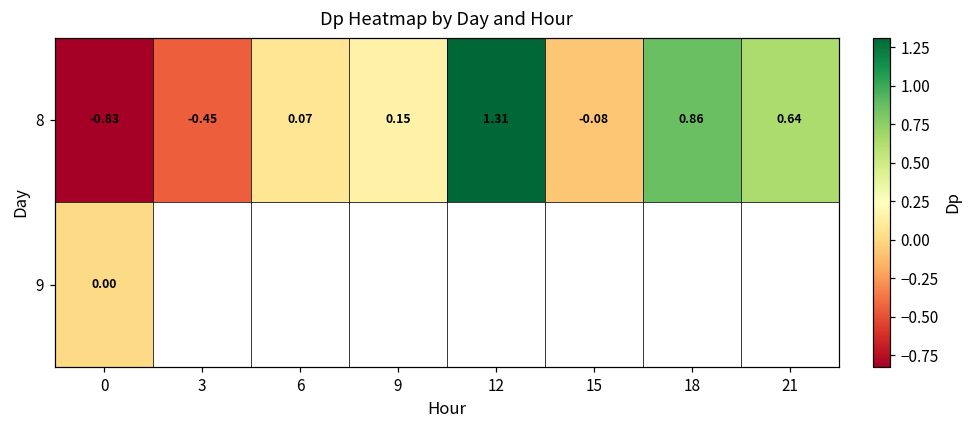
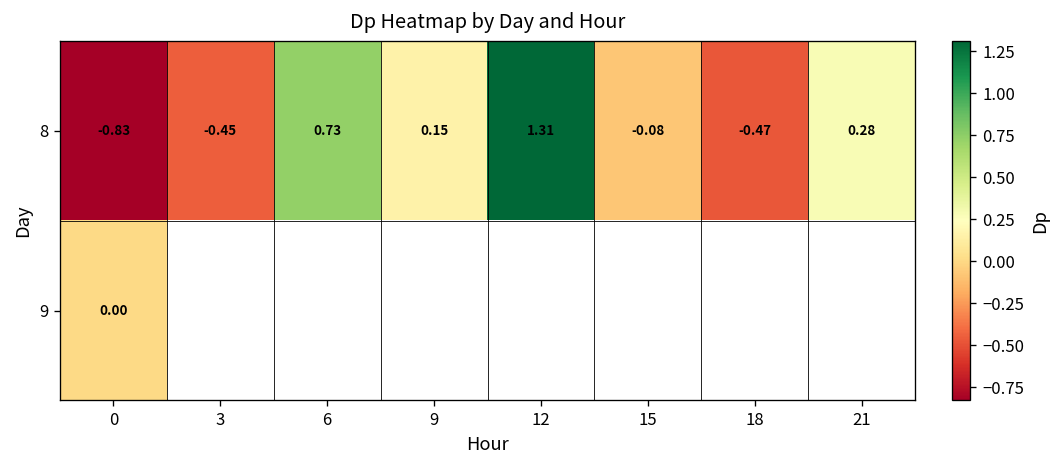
  {
    "8": {
      "0": -0.83,
      "3": -0.45,
-     "6": 0.07,
+     "6": 0.73,
      "9": 0.15,
      "12": 1.31,
      "15": -0.08,
-     "18": 0.86,
-     "21": 0.64
+     "18": -0.47,
+     "21": 0.28
    },
    "9": {
      "0": 0.00
    }
  }
